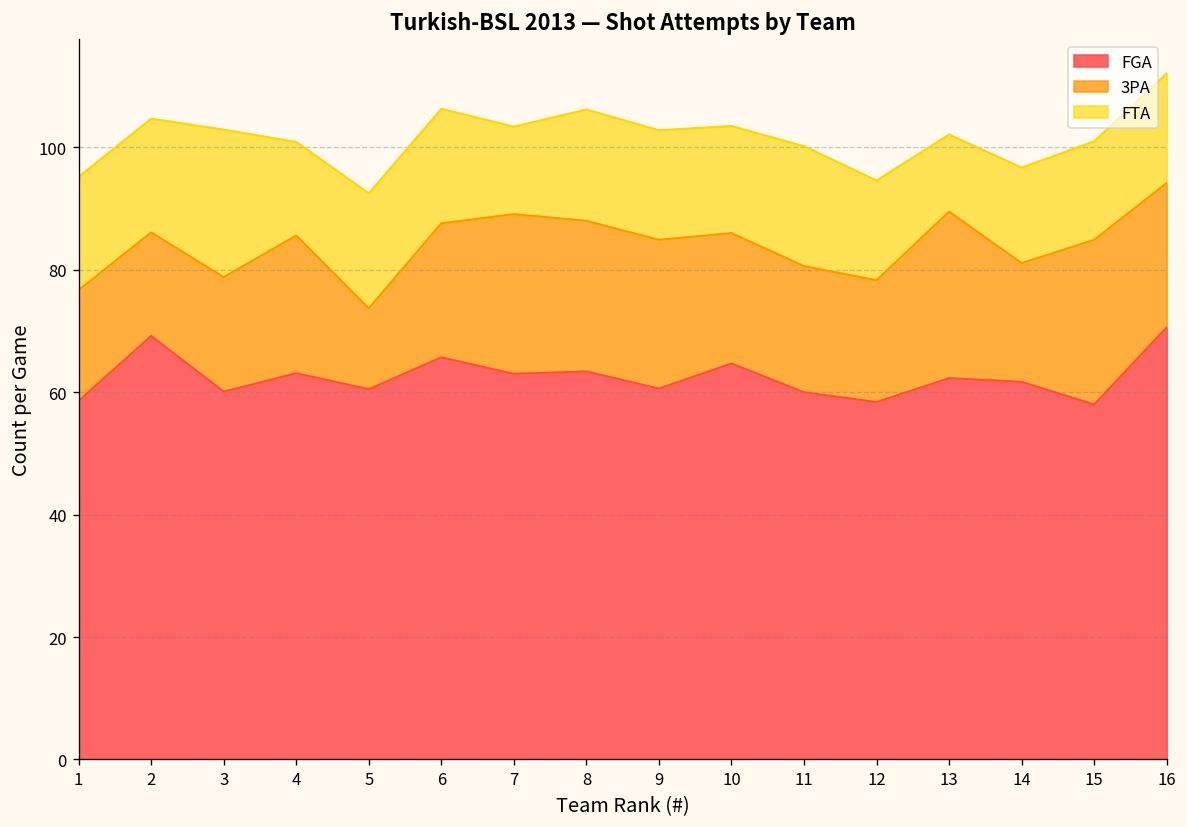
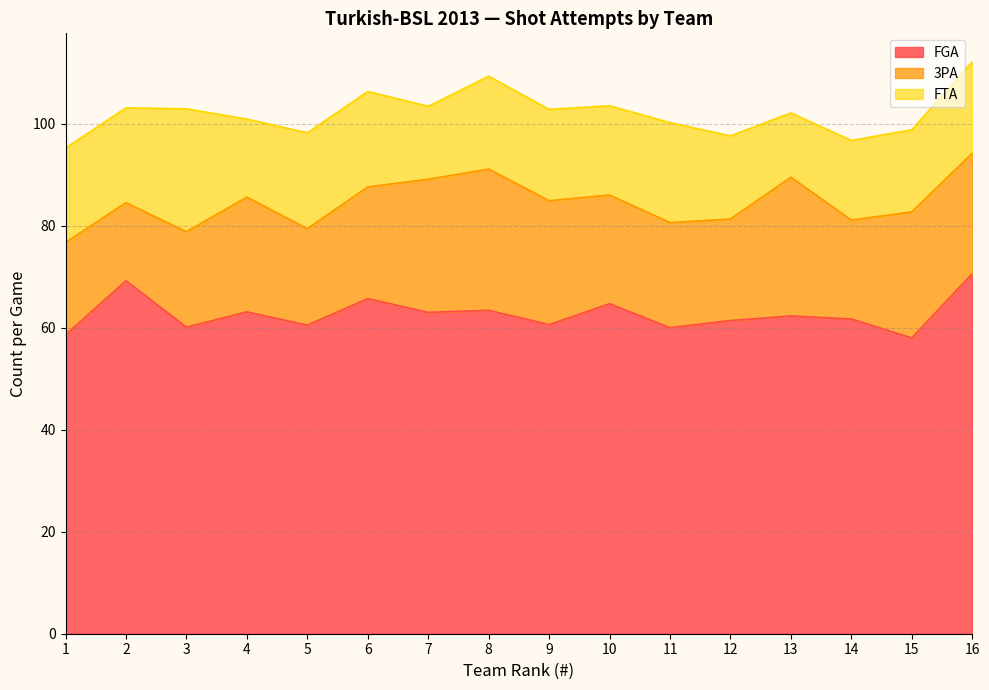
  {
    "FGA": {
      "1": 59,
      "2": 69,
      "3": 60,
      "4": 63,
      "5": 61,
      "6": 66,
      "7": 63,
      "8": 63,
      "9": 61,
      "10": 65,
      "11": 60,
-     "12": 58,
+     "12": 61,
      "13": 62,
      "14": 62,
      "15": 58,
      "16": 71
    },
    "3PA": {
      "1": 18,
-     "2": 17,
+     "2": 15,
      "3": 19,
      "4": 22,
-     "5": 13,
+     "5": 19,
      "6": 22,
      "7": 26,
-     "8": 25,
+     "8": 28,
      "9": 24,
      "10": 21,
      "11": 21,
      "12": 20,
      "13": 27,
      "14": 19,
-     "15": 27,
+     "15": 25,
      "16": 24
    },
    "FTA": {
      "1": 19,
      "2": 19,
      "3": 24,
      "4": 15,
      "5": 19,
      "6": 19,
      "7": 14,
      "8": 18,
      "9": 18,
      "10": 18,
      "11": 20,
      "12": 16,
      "13": 13,
      "14": 16,
      "15": 16,
      "16": 18
    }
  }
